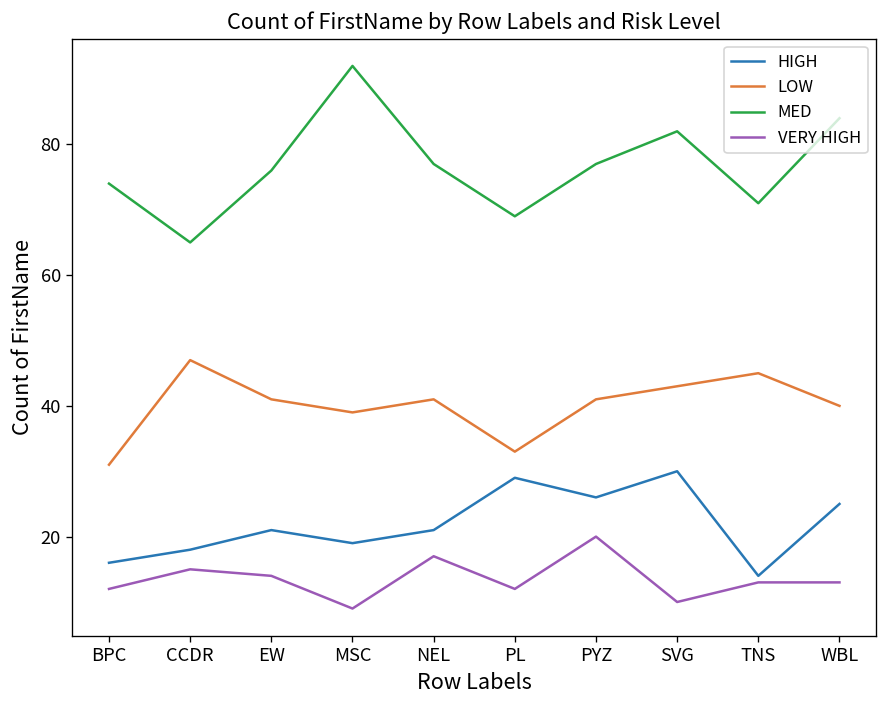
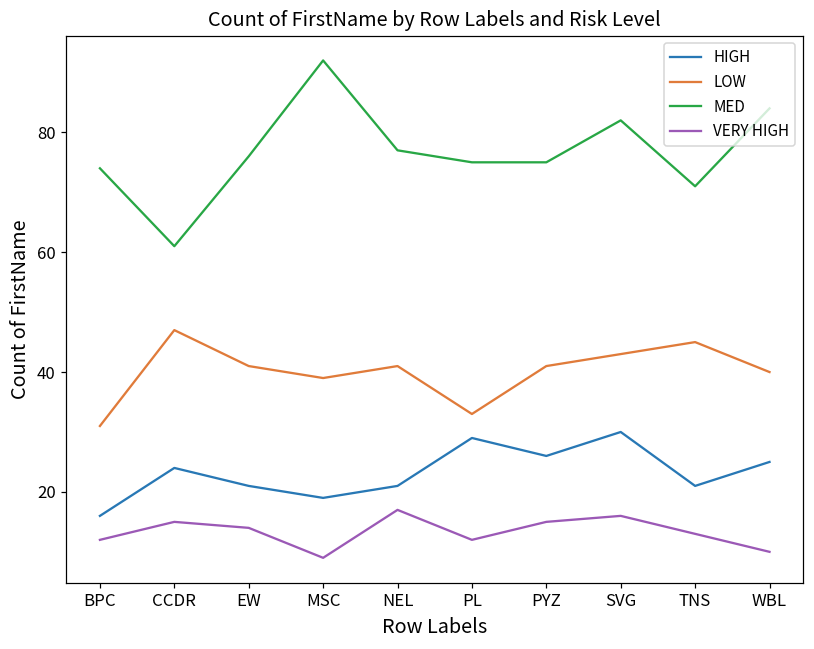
  {
    "HIGH": {
      "BPC": 16,
-     "CCDR": 18,
+     "CCDR": 24,
      "EW": 21,
      "MSC": 19,
      "NEL": 21,
      "PL": 29,
      "PYZ": 26,
      "SVG": 30,
-     "TNS": 14,
+     "TNS": 21,
      "WBL": 25
    },
    "LOW": {
      "BPC": 31,
      "CCDR": 47,
      "EW": 41,
      "MSC": 39,
      "NEL": 41,
      "PL": 33,
      "PYZ": 41,
      "SVG": 43,
      "TNS": 45,
      "WBL": 40
    },
    "MED": {
      "BPC": 74,
-     "CCDR": 65,
+     "CCDR": 61,
      "EW": 76,
      "MSC": 92,
      "NEL": 77,
-     "PL": 69,
-     "PYZ": 77,
+     "PL": 75,
+     "PYZ": 75,
      "SVG": 82,
      "TNS": 71
    },
    "VERY HIGH": {
      "BPC": 12,
      "CCDR": 15,
      "EW": 14,
      "MSC": 9,
      "NEL": 17,
      "PL": 12,
-     "PYZ": 20,
-     "SVG": 10,
+     "PYZ": 15,
+     "SVG": 16,
      "TNS": 13,
-     "WBL": 13
+     "WBL": 10
    }
  }
